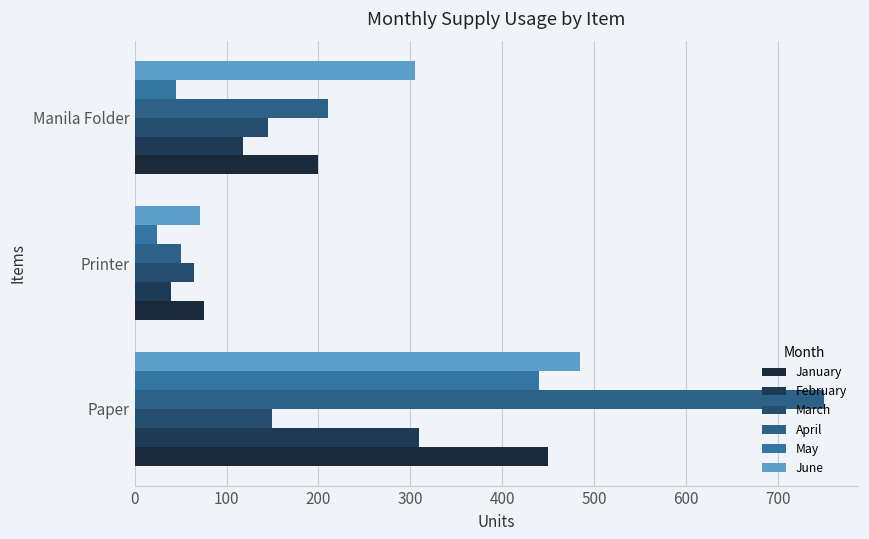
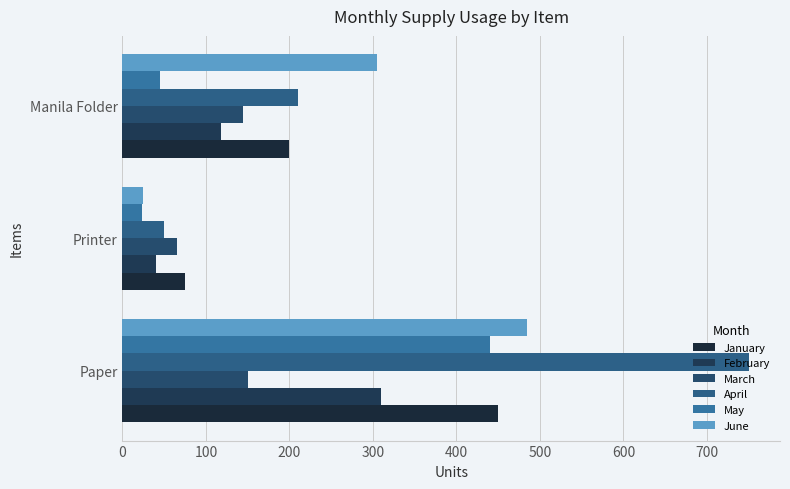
  {
    "June": {
      "Manila Folder": 310,
-     "Printer": 70,
+     "Printer": 30,
      "Paper": 490
    }
  }
